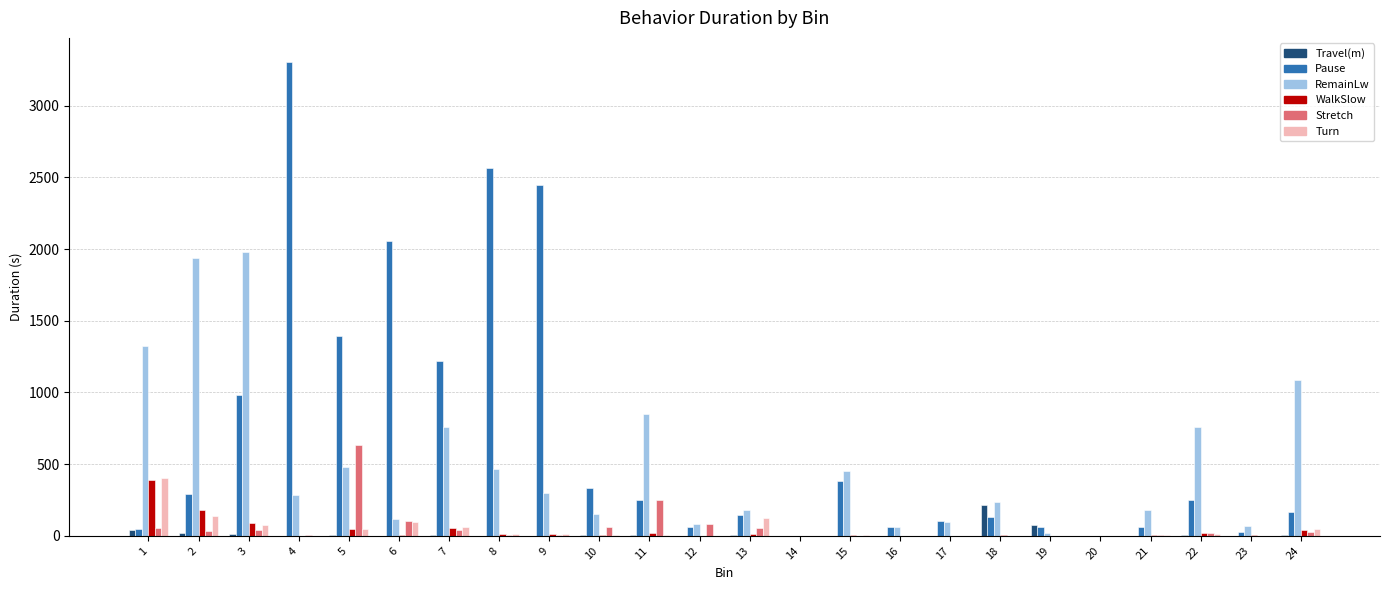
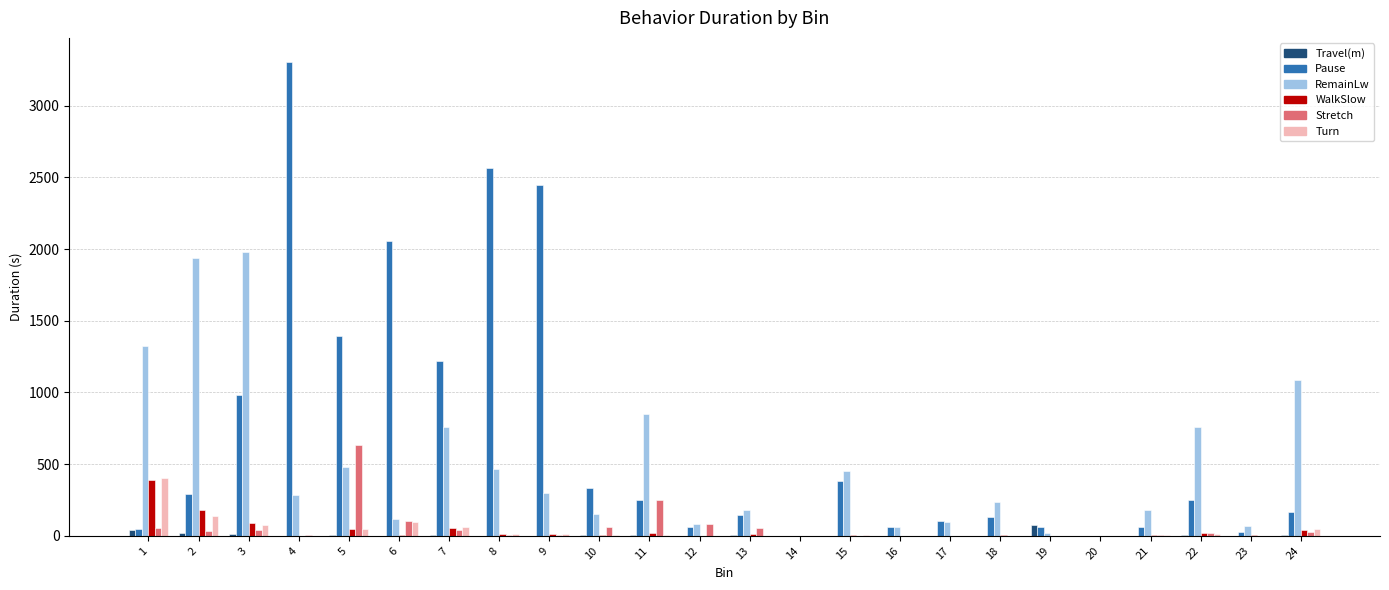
  {
    "Travel(m)": {
      "1": 40,
      "2": 20,
      "14": 0,
-     "18": 220,
+     "18": 0,
      "19": 80
    },
    "Pause": {
      "1": 50,
      "2": 290,
      "3": 980,
      "4": 3310,
      "5": 1390,
      "6": 2060,
      "7": 1220,
      "8": 2560,
      "9": 2440,
      "10": 330,
      "11": 250,
      "12": 60,
      "13": 150,
      "14": 0,
      "15": 380,
      "16": 60,
      "17": 100,
      "18": 130,
      "19": 60,
      "20": 0,
      "21": 60,
      "22": 250,
      "23": 20,
      "24": 170
    },
    "RemainLw": {
      "1": 1320,
      "2": 1940,
      "3": 1980,
      "4": 280,
      "5": 480,
      "6": 120,
      "7": 760,
      "8": 470,
      "9": 300,
      "10": 150,
      "11": 850,
      "12": 80,
      "13": 180,
      "14": 0,
      "15": 450,
      "16": 60,
      "17": 100,
      "18": 240,
      "19": 20,
      "20": 0,
      "21": 180,
      "22": 760,
      "23": 70,
      "24": 1090
    },
    "WalkSlow": {
      "1": 390,
      "2": 180,
      "3": 90,
      "5": 40,
      "7": 50,
      "14": 0,
      "20": 0,
      "22": 20,
      "24": 40
    },
    "Stretch": {
      "1": 50,
      "2": 40,
      "3": 40,
      "5": 630,
      "6": 100,
      "7": 40,
      "10": 60,
      "11": 250,
      "12": 80,
      "13": 60,
      "14": 0,
      "16": 0,
      "18": 0,
      "19": 0,
      "20": 0,
      "22": 20,
      "24": 30
    },
    "Turn": {
      "1": 410,
      "2": 140,
      "3": 70,
      "4": 0,
      "5": 50,
      "6": 100,
      "7": 60,
-     "13": 120,
+     "13": 0,
      "14": 0,
      "20": 0,
      "23": 0,
      "24": 50
    }
  }
